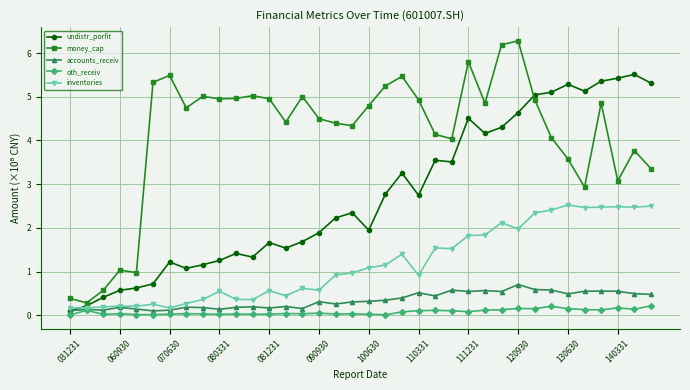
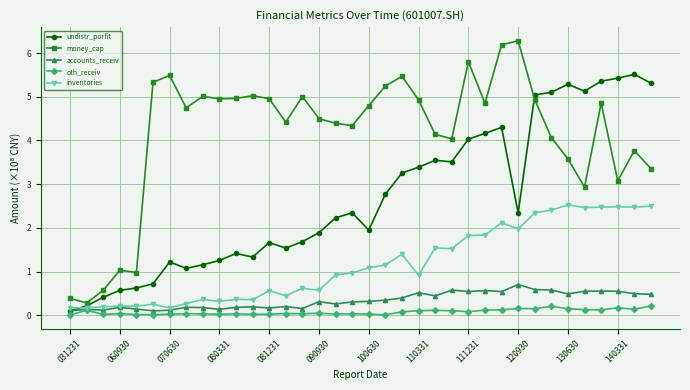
  {
    "undistr_porfit": {
      "060930": 0.6,
      "070630": 1.2,
      "080331": 1.3,
      "081231": 1.7,
      "090930": 1.9,
      "100630": 1.9,
-     "110331": 2.7,
-     "111231": 4.5,
-     "120930": 4.6,
+     "110331": 3.4,
+     "111231": 4.0,
+     "120930": 2.3,
      "130630": 5.3,
      "140331": 5.4
    },
    "inventories": {
      "031231": 0.2,
-     "080331": 0.6,
+     "080331": 0.3,
      "081231": 0.6,
      "090930": 0.6,
      "100630": 1.1,
      "110331": 0.9,
      "111231": 1.8,
      "120930": 2.0,
      "130630": 2.5,
      "140331": 2.5
    }
  }
